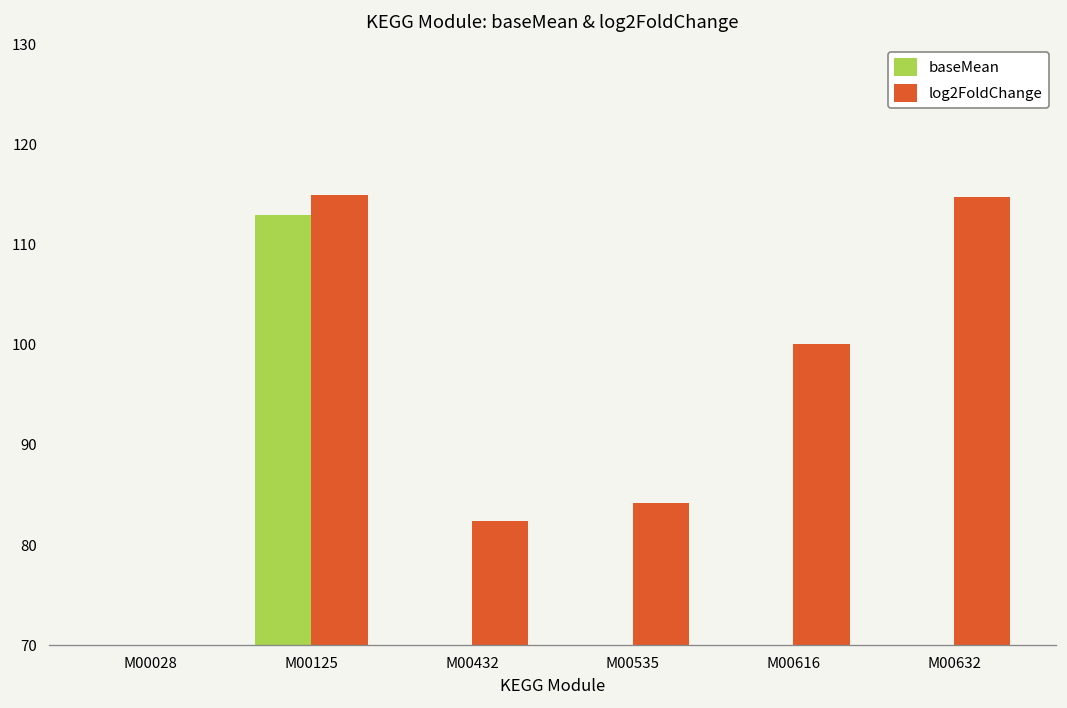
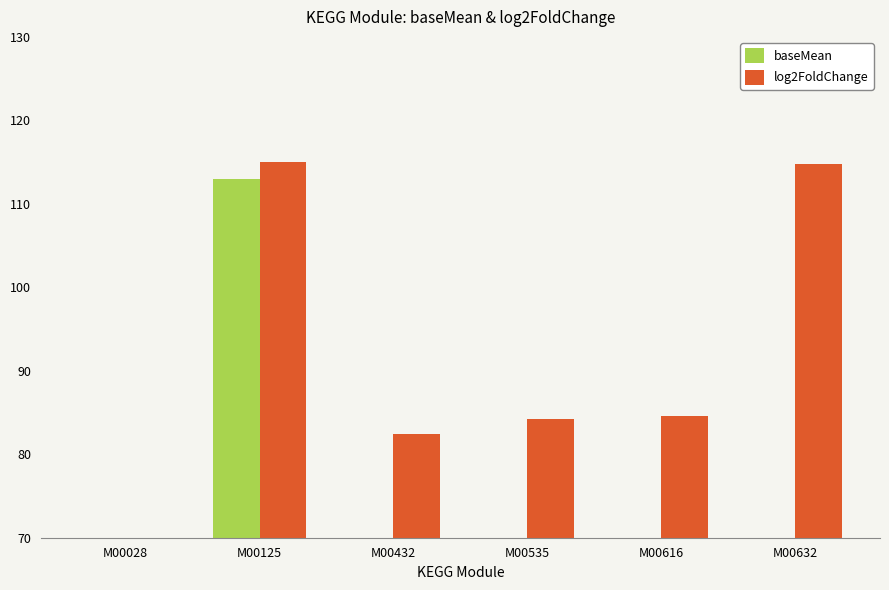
  {
    "baseMean": {
      "M00125": 113
    },
    "log2FoldChange": {
      "M00028": 70,
      "M00125": 115,
      "M00432": 82,
      "M00535": 84,
-     "M00616": 100,
+     "M00616": 85,
      "M00632": 115
    }
  }
